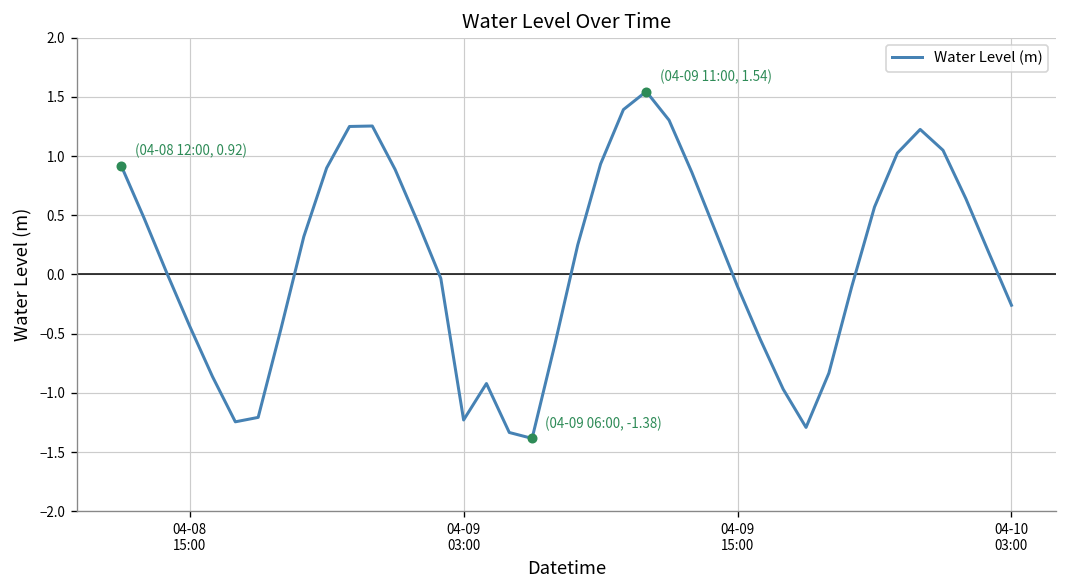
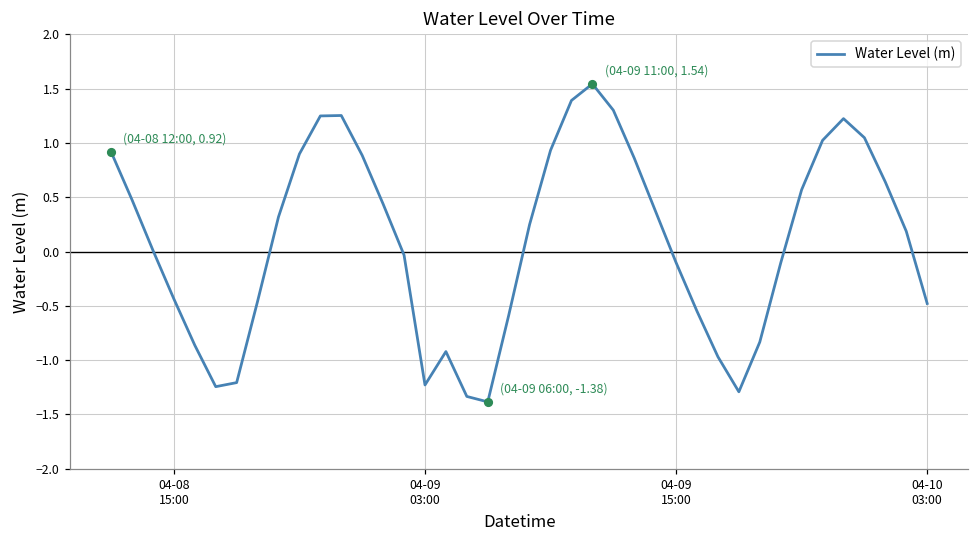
  {
    "Water Level (m)": {
      "04-08 15:00": -0.4,
      "04-09 03:00": -1.2,
      "04-09 15:00": -0.1,
-     "04-10 03:00": -0.3
+     "04-10 03:00": -0.5
    }
  }
